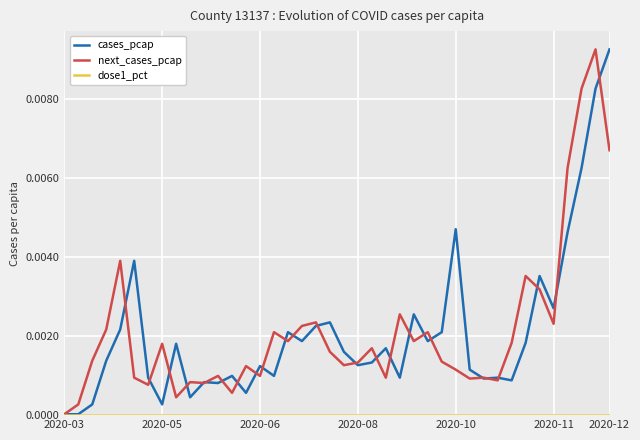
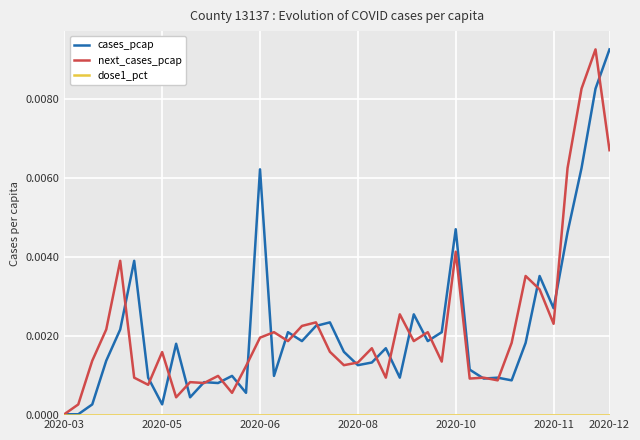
  {
    "cases_pcap": {
      "2020-05": 0.0003,
-     "2020-06": 0.0012,
+     "2020-06": 0.0062,
      "2020-08": 0.0013,
      "2020-10": 0.0047,
      "2020-11": 0.0027,
      "2020-12": 0.0093
    },
    "next_cases_pcap": {
-     "2020-05": 0.0018,
-     "2020-06": 0.0010,
+     "2020-05": 0.0016,
+     "2020-06": 0.0020,
      "2020-08": 0.0013,
-     "2020-10": 0.0012,
+     "2020-10": 0.0041,
      "2020-11": 0.0023,
      "2020-12": 0.0067
    },
    "dose1_pct": {
      "2020-05": 0.0000,
      "2020-06": 0.0000,
      "2020-08": 0.0000,
      "2020-10": 0.0000,
      "2020-11": 0.0000,
      "2020-12": 0.0000
    }
  }
